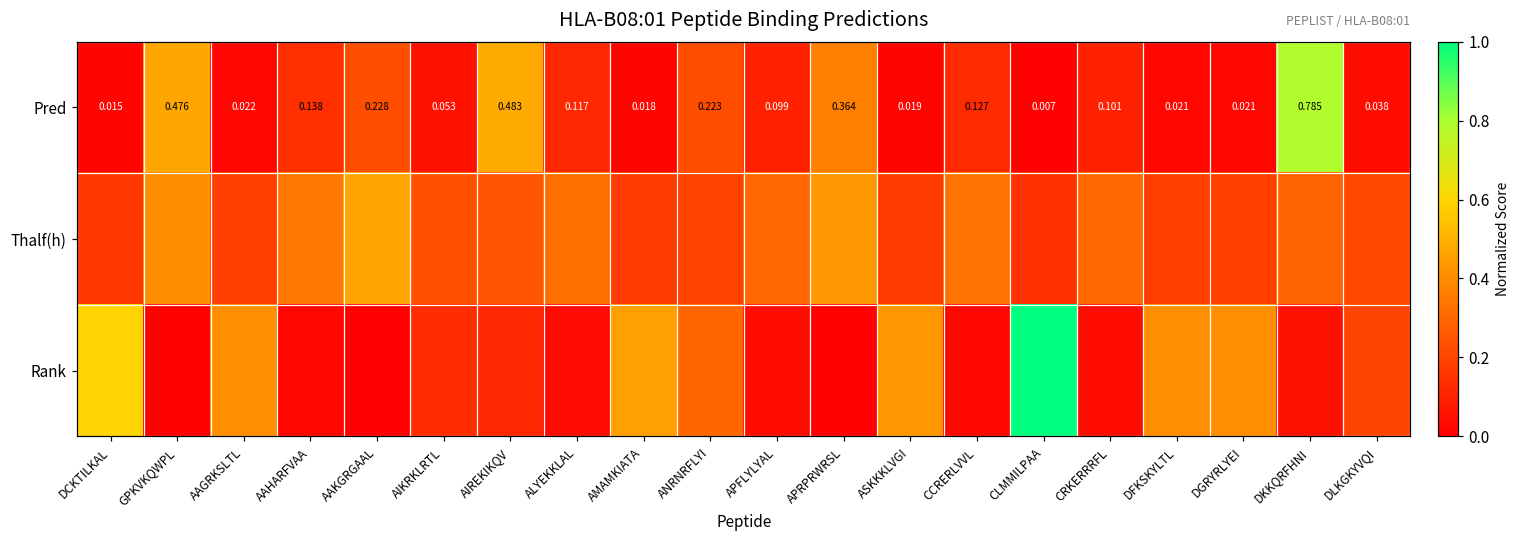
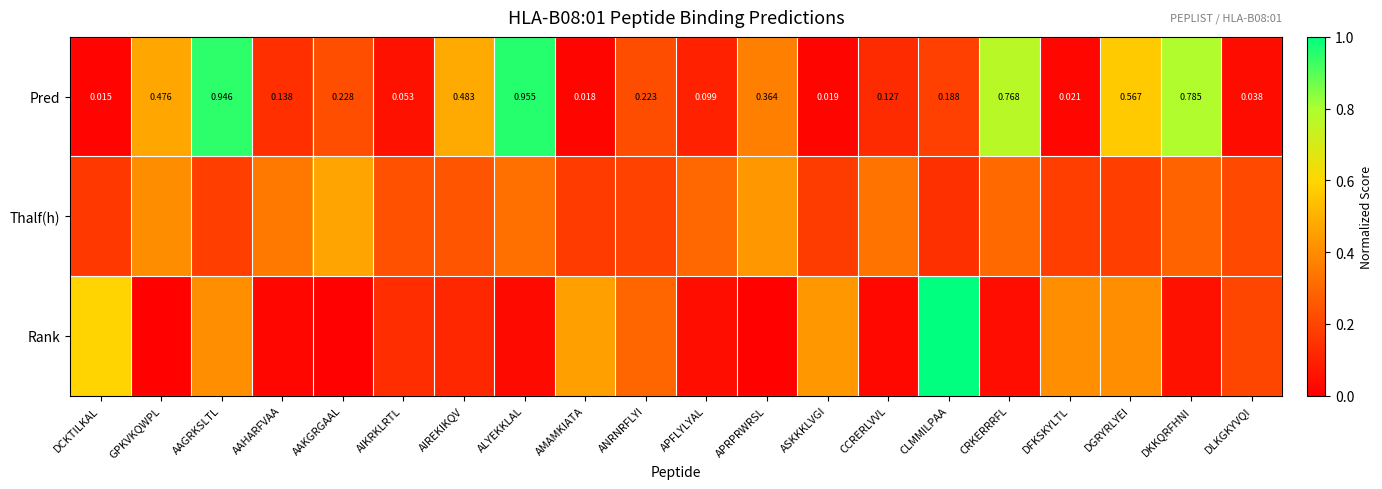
  {
    "Pred": {
      "DCKTILKAL": 0.015,
      "GPKVKQWPL": 0.476,
-     "AAGRKSLTL": 0.022,
+     "AAGRKSLTL": 0.946,
      "AAHARFVAA": 0.138,
      "AAKGRGAAL": 0.228,
      "AIKRKLRTL": 0.053,
      "AIREKIKQV": 0.483,
-     "ALYEKKLAL": 0.117,
+     "ALYEKKLAL": 0.955,
      "AMAMKIATA": 0.018,
      "ANRNRFLYI": 0.223,
      "APFLYLYAL": 0.099,
      "APRPRWRSL": 0.364,
      "ASKKKLVGI": 0.019,
      "CCRERLVVL": 0.127,
-     "CLMMILPAA": 0.007,
-     "CRKERRRFL": 0.101,
+     "CLMMILPAA": 0.188,
+     "CRKERRRFL": 0.768,
      "DFKSKYLTL": 0.021,
-     "DGRYRLYEI": 0.021,
+     "DGRYRLYEI": 0.567,
      "DKKQRFHNI": 0.785,
      "DLKGKYVQI": 0.038
    }
  }
